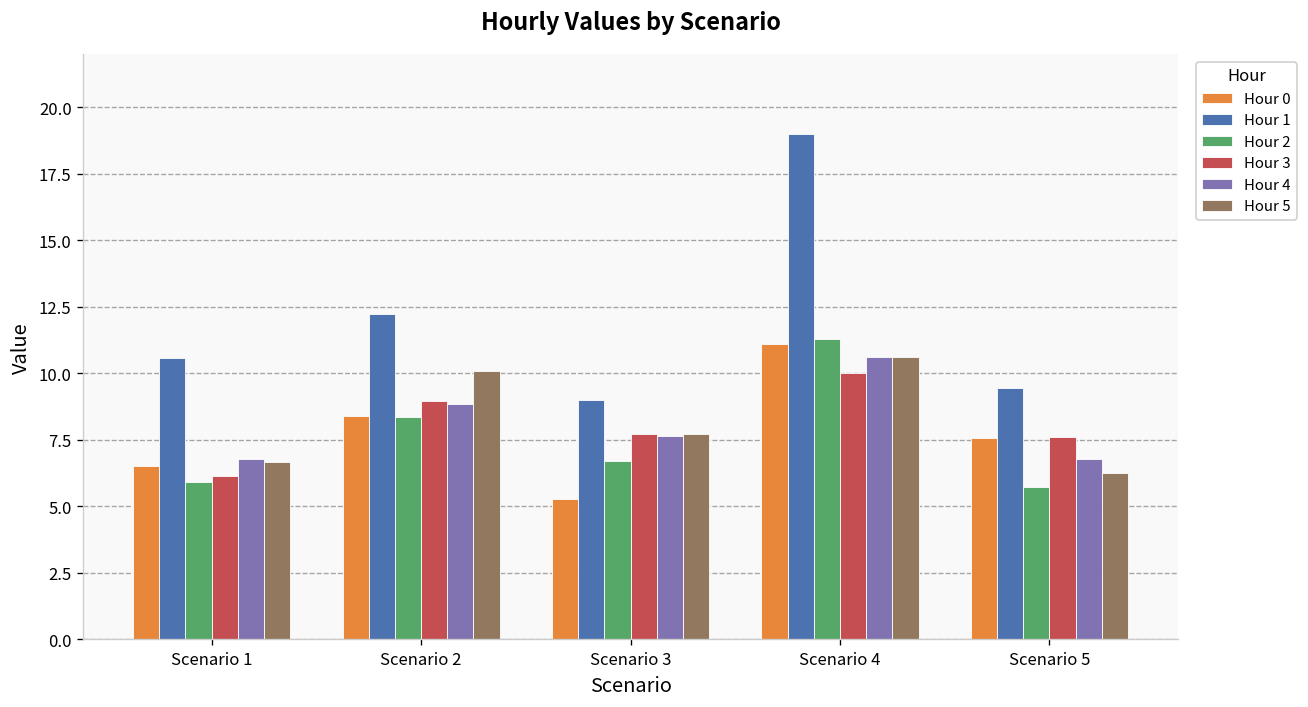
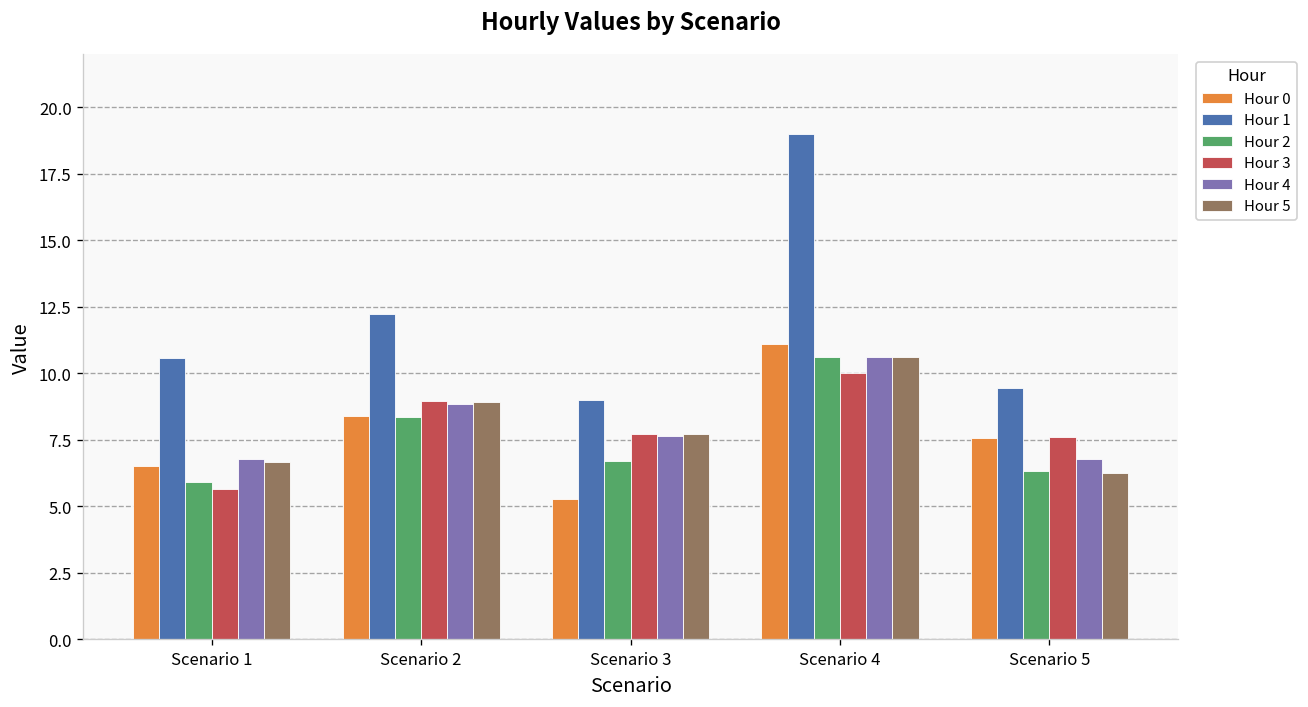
  {
    "Hour 0": {
      "Scenario 1": 6.5,
      "Scenario 2": 8.4,
      "Scenario 3": 5.3,
      "Scenario 4": 11.1,
      "Scenario 5": 7.6
    },
    "Hour 2": {
      "Scenario 1": 5.9,
      "Scenario 2": 8.4,
      "Scenario 3": 6.7,
-     "Scenario 4": 11.3,
-     "Scenario 5": 5.7
+     "Scenario 4": 10.6,
+     "Scenario 5": 6.3
    },
    "Hour 3": {
-     "Scenario 1": 6.2,
+     "Scenario 1": 5.7,
      "Scenario 2": 9.0,
      "Scenario 3": 7.7,
      "Scenario 4": 10.0,
      "Scenario 5": 7.6
    },
    "Hour 5": {
      "Scenario 1": 6.7,
-     "Scenario 2": 10.1,
+     "Scenario 2": 8.9,
      "Scenario 3": 7.7,
      "Scenario 4": 10.6,
      "Scenario 5": 6.3
    }
  }
